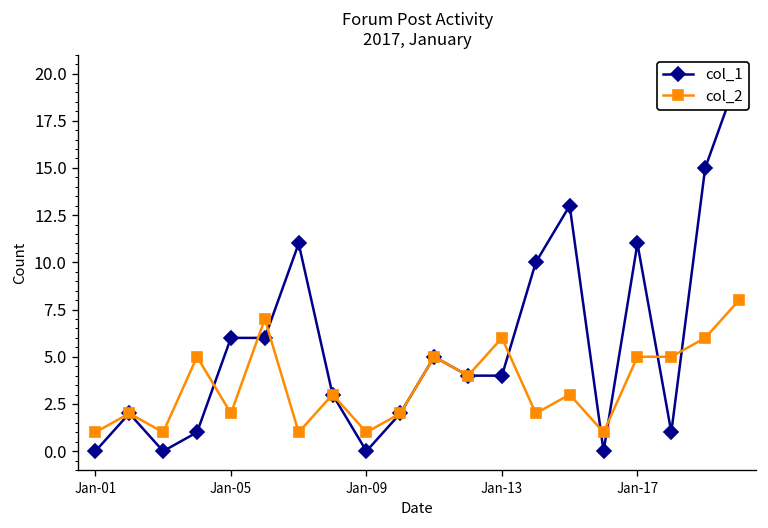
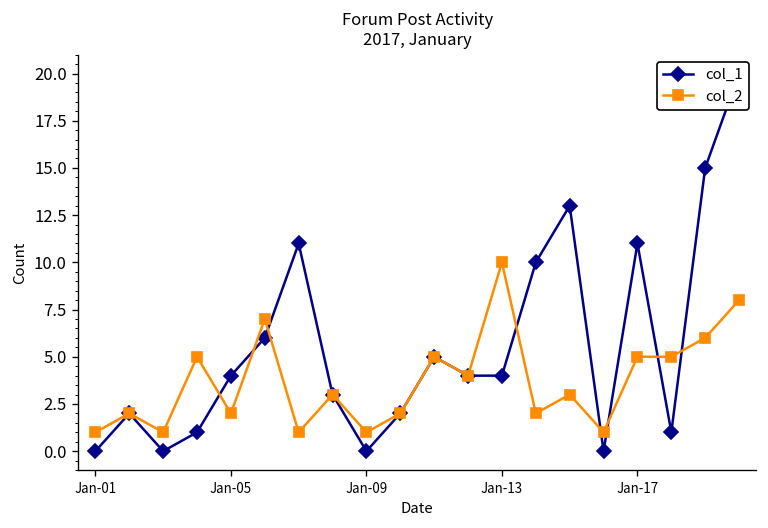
  {
    "col_1": {
      "Jan-01": 0,
-     "Jan-05": 6,
+     "Jan-05": 4,
      "Jan-09": 0,
      "Jan-13": 4,
      "Jan-17": 11
    },
    "col_2": {
      "Jan-01": 1,
      "Jan-05": 2,
      "Jan-09": 1,
-     "Jan-13": 6,
+     "Jan-13": 10,
      "Jan-17": 5
    }
  }
